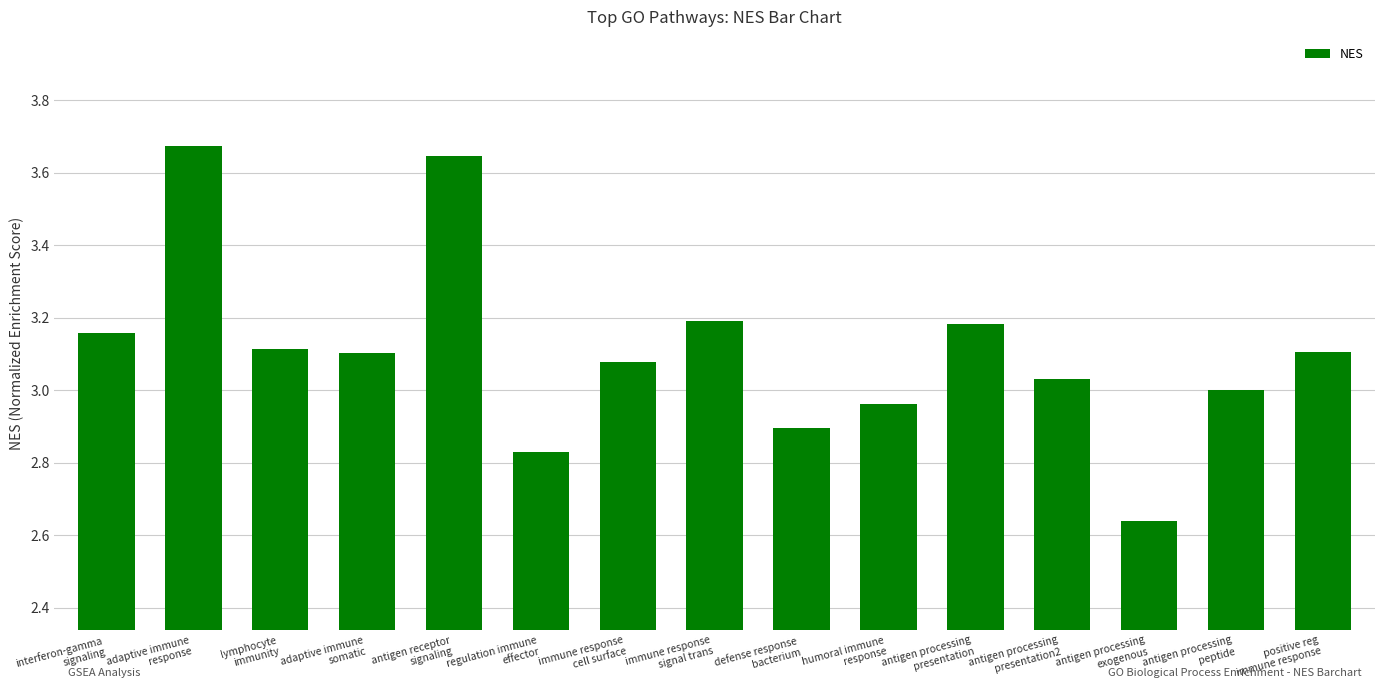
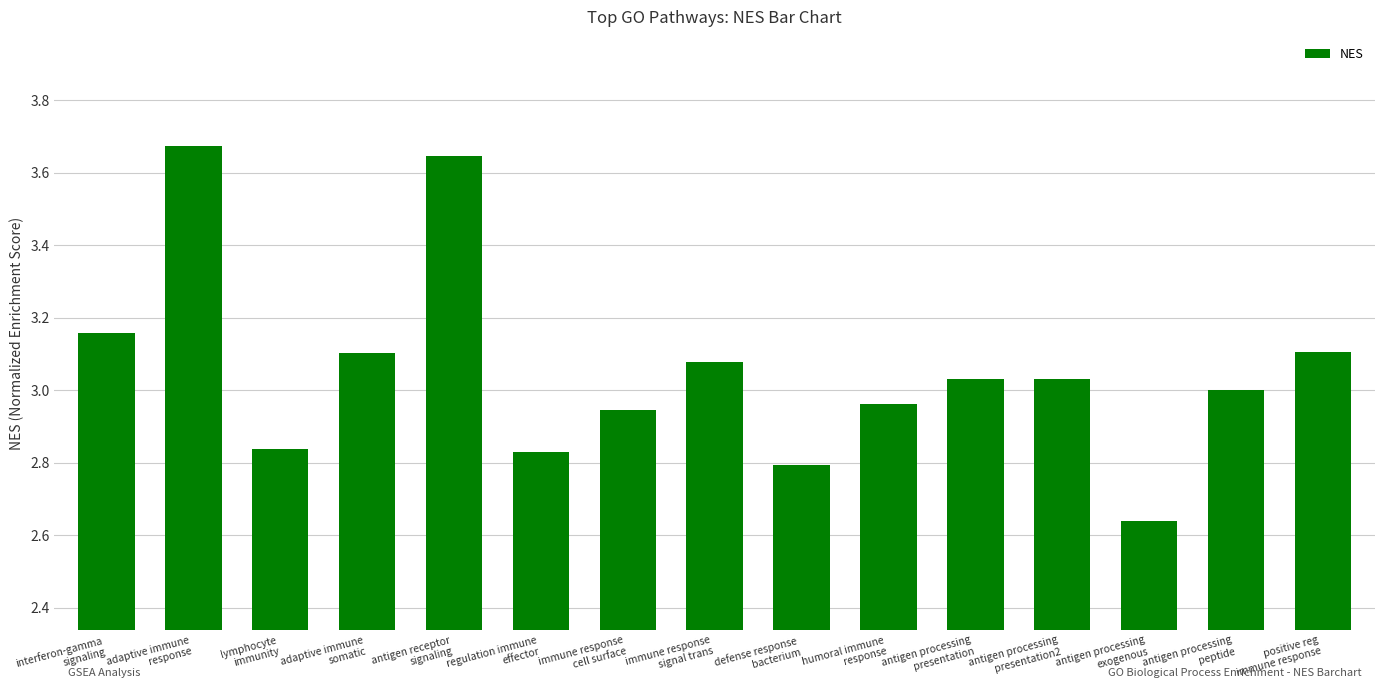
  {
    "interferon-gamma signaling": 3.16,
    "adaptive immune response": 3.68,
-   "lymphocyte immunity": 3.11,
+   "lymphocyte immunity": 2.84,
    "adaptive immune somatic": 3.10,
    "antigen receptor signaling": 3.65,
    "regulation immune effector": 2.83,
-   "immune response cell surface": 3.08,
-   "immune response signal trans": 3.19,
-   "defense response bacterium": 2.90,
+   "immune response cell surface": 2.95,
+   "immune response signal trans": 3.08,
+   "defense response bacterium": 2.79,
    "humoral immune response": 2.96,
-   "antigen processing presentation": 3.18,
+   "antigen processing presentation": 3.03,
    "antigen processing presentation2": 3.03,
    "antigen processing exogenous": 2.64,
    "antigen processing peptide": 3.00,
    "positive reg immune response": 3.10
  }
